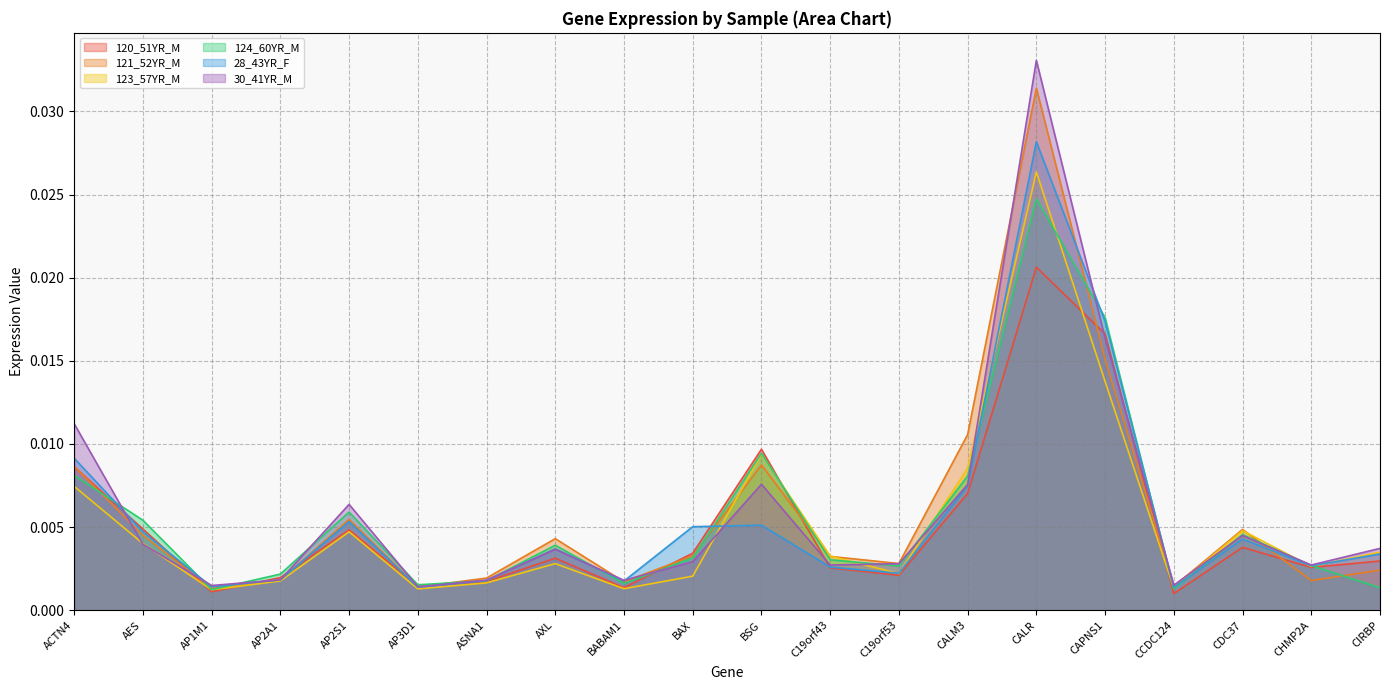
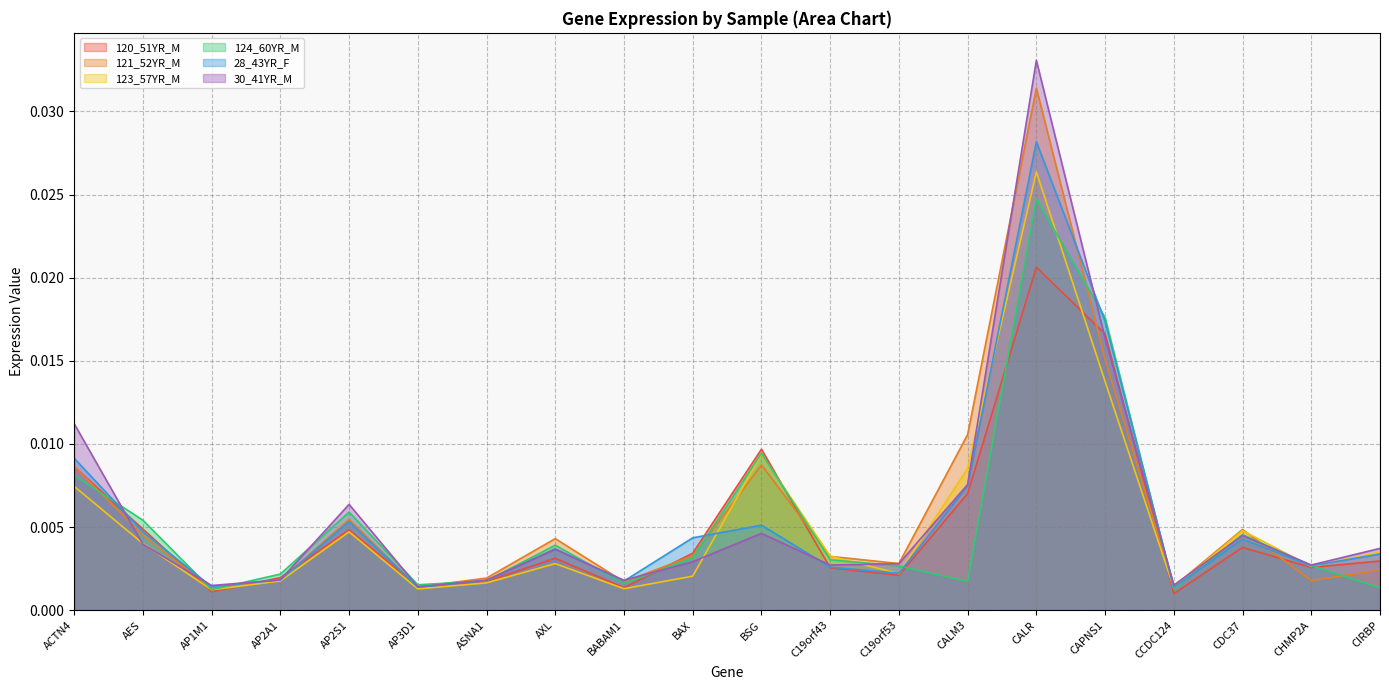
  {
    "124_60YR_M": {
      "ACTN4": 0.0081,
      "AES": 0.0054,
      "AP2A1": 0.0022,
      "AP2S1": 0.0059,
      "AXL": 0.0039,
      "C19orf43": 0.0030,
-     "CALM3": 0.0081,
+     "CALM3": 0.0017,
      "CALR": 0.0247,
      "CAPNS1": 0.0176,
      "CIRBP": 0.0013
    },
    "28_43YR_F": {
      "ACTN4": 0.0091,
      "AES": 0.0047,
-     "BAX": 0.0050,
+     "BAX": 0.0044,
      "BSG": 0.0051,
      "CALR": 0.0282,
      "CAPNS1": 0.0174,
      "CDC37": 0.0043
    },
    "30_41YR_M": {
      "ACTN4": 0.0112,
      "AP2S1": 0.0064,
      "BAX": 0.0029,
-     "BSG": 0.0076,
+     "BSG": 0.0046,
      "CALR": 0.0331,
      "CAPNS1": 0.0164,
      "CIRBP": 0.0037
    }
  }
